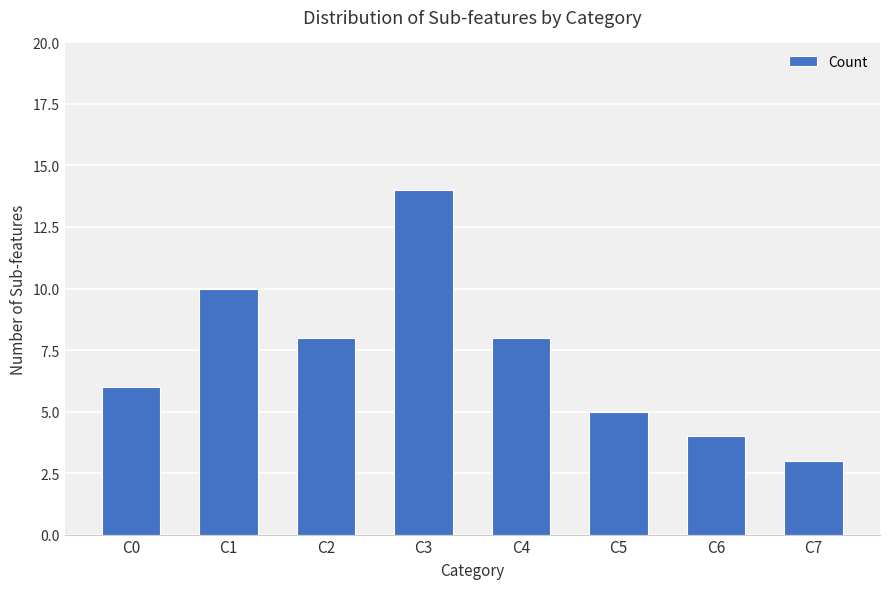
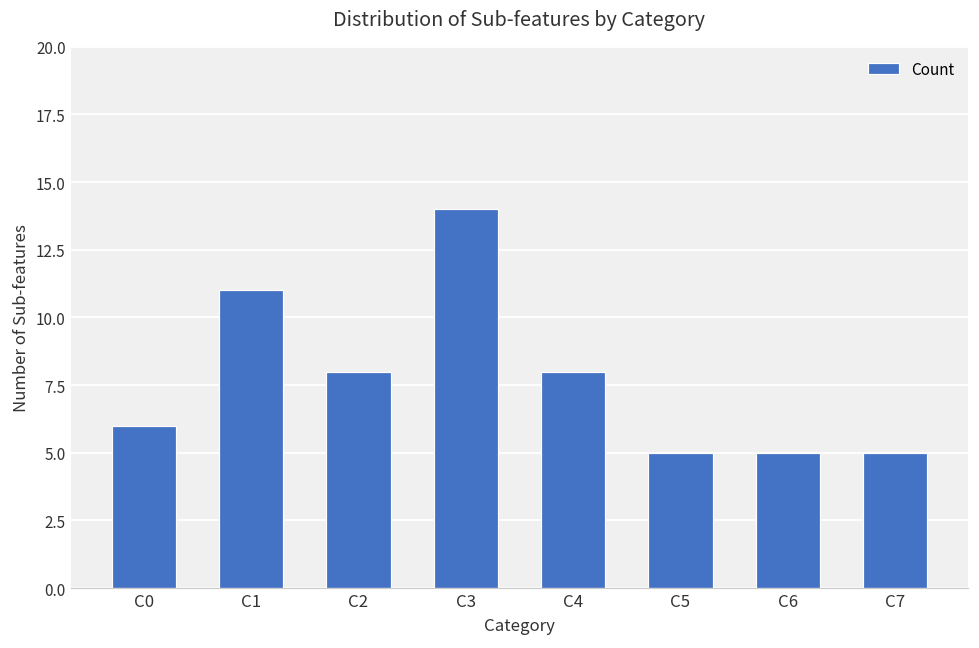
  {
    "C0": 6,
-   "C1": 10,
+   "C1": 11,
    "C2": 8,
    "C3": 14,
    "C4": 8,
    "C5": 5,
-   "C6": 4,
-   "C7": 3
+   "C6": 5,
+   "C7": 5
  }
